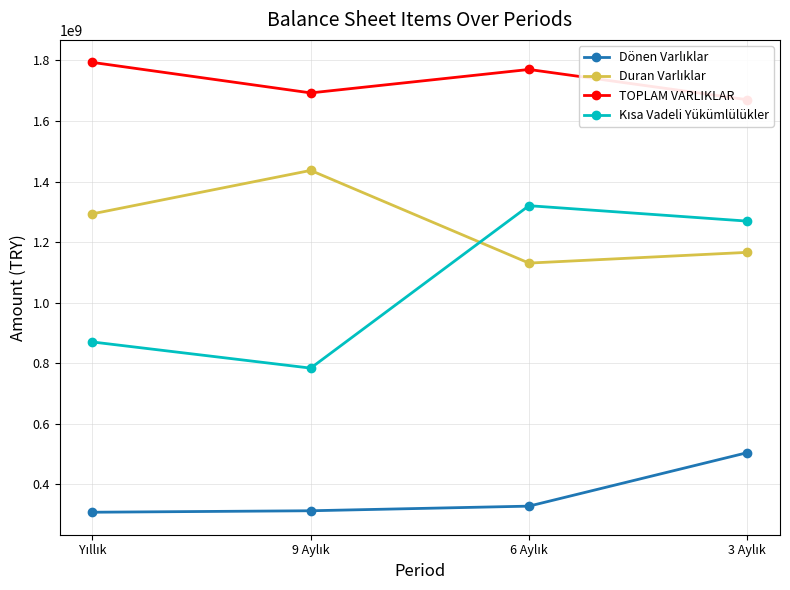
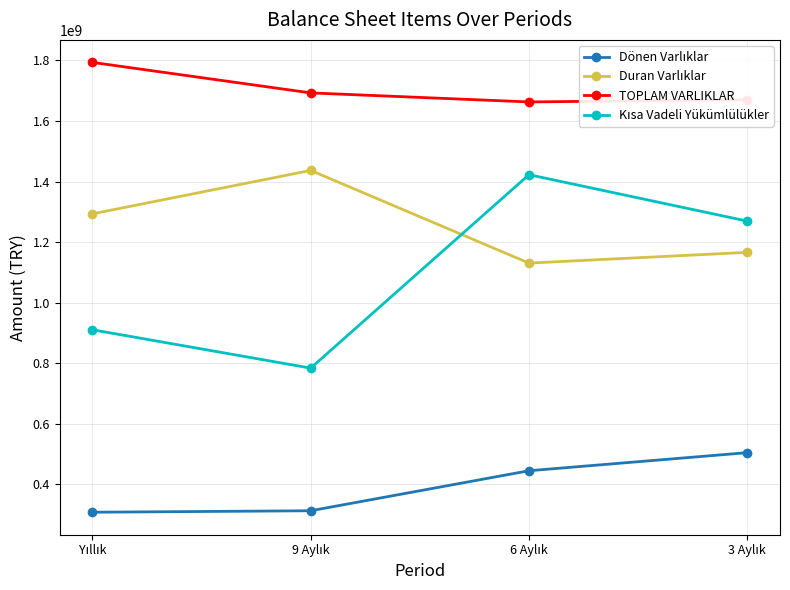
  {
    "Dönen Varlıklar": {
      "Yıllık": 310000000,
      "9 Aylık": 310000000,
-     "6 Aylık": 330000000,
+     "6 Aylık": 440000000,
      "3 Aylık": 500000000
    },
    "Duran Varlıklar": {
      "Yıllık": 1290000000,
      "9 Aylık": 1440000000,
      "6 Aylık": 1130000000,
      "3 Aylık": 1170000000
    },
    "TOPLAM VARLIKLAR": {
      "Yıllık": 1790000000,
      "9 Aylık": 1690000000,
-     "6 Aylık": 1770000000
+     "6 Aylık": 1660000000
    },
    "Kısa Vadeli Yükümlülükler": {
-     "Yıllık": 870000000,
+     "Yıllık": 910000000,
      "9 Aylık": 780000000,
-     "6 Aylık": 1320000000,
+     "6 Aylık": 1420000000,
      "3 Aylık": 1270000000
    }
  }
